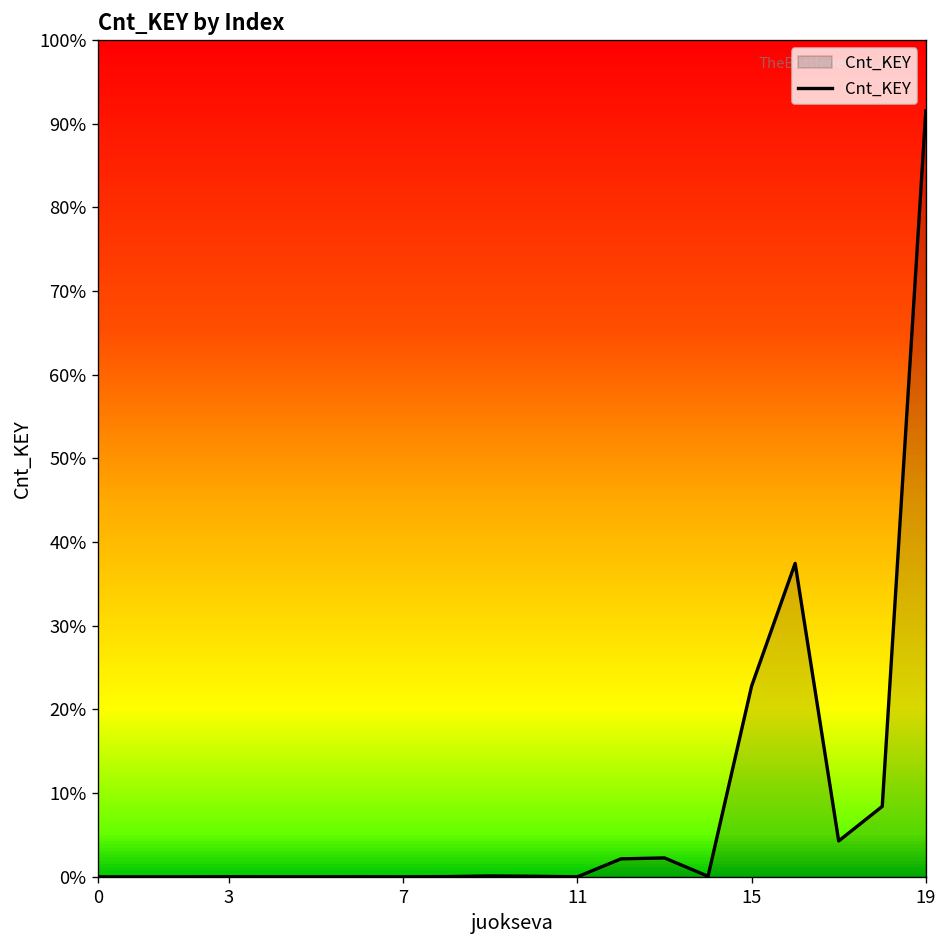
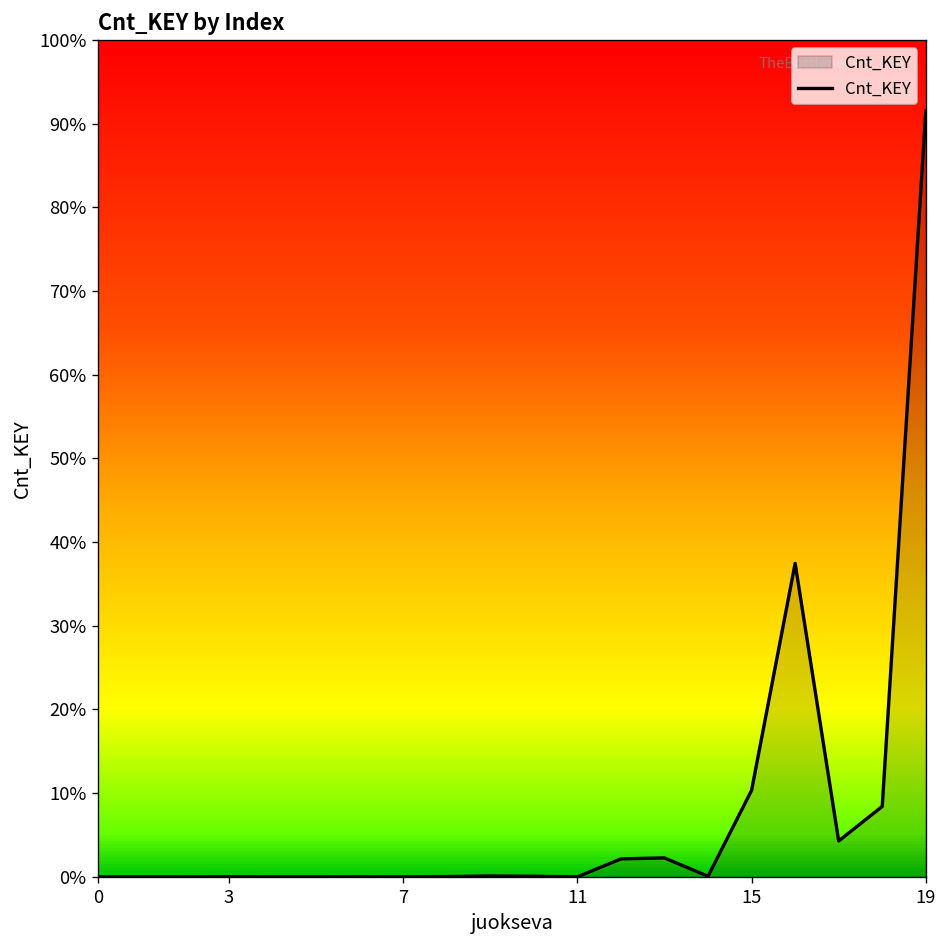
  {
    "0": "0%",
    "3": "0%",
    "7": "0%",
    "11": "0%",
-   "15": "23%",
+   "15": "10%",
    "19": "92%"
  }
